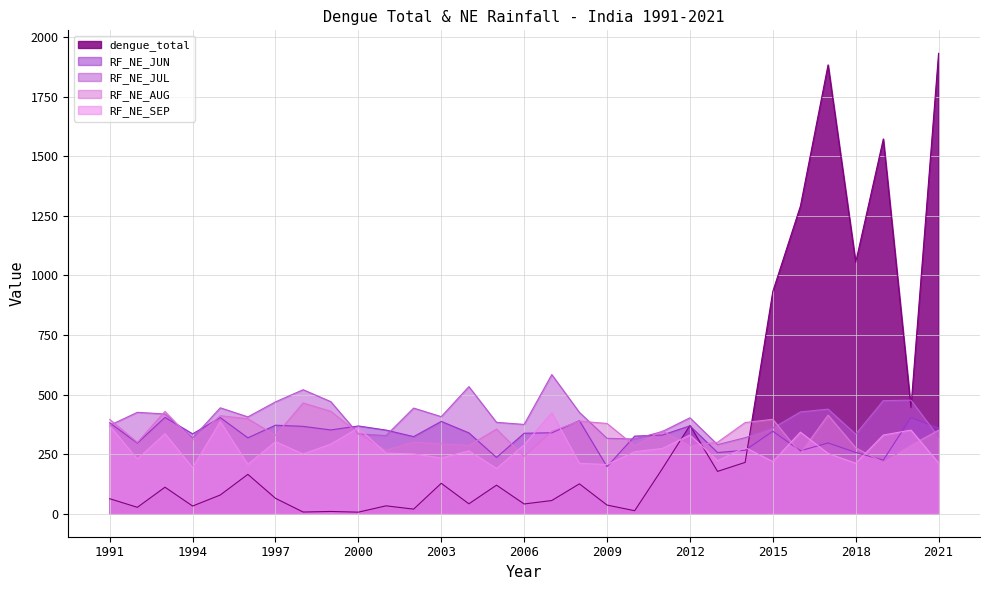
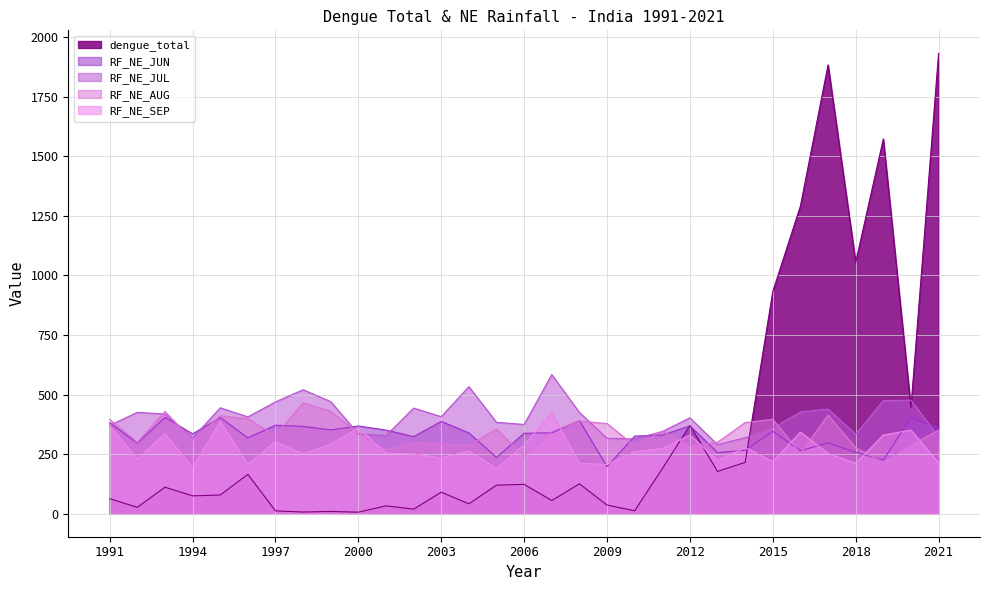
  {
    "dengue_total": {
      "1991": 60,
-     "1994": 30,
-     "1997": 60,
+     "1994": 70,
+     "1997": 10,
      "2000": 10,
-     "2003": 130,
-     "2006": 40,
+     "2003": 90,
+     "2006": 120,
      "2009": 40,
      "2015": 930,
      "2018": 1060,
      "2021": 1930
    }
  }
